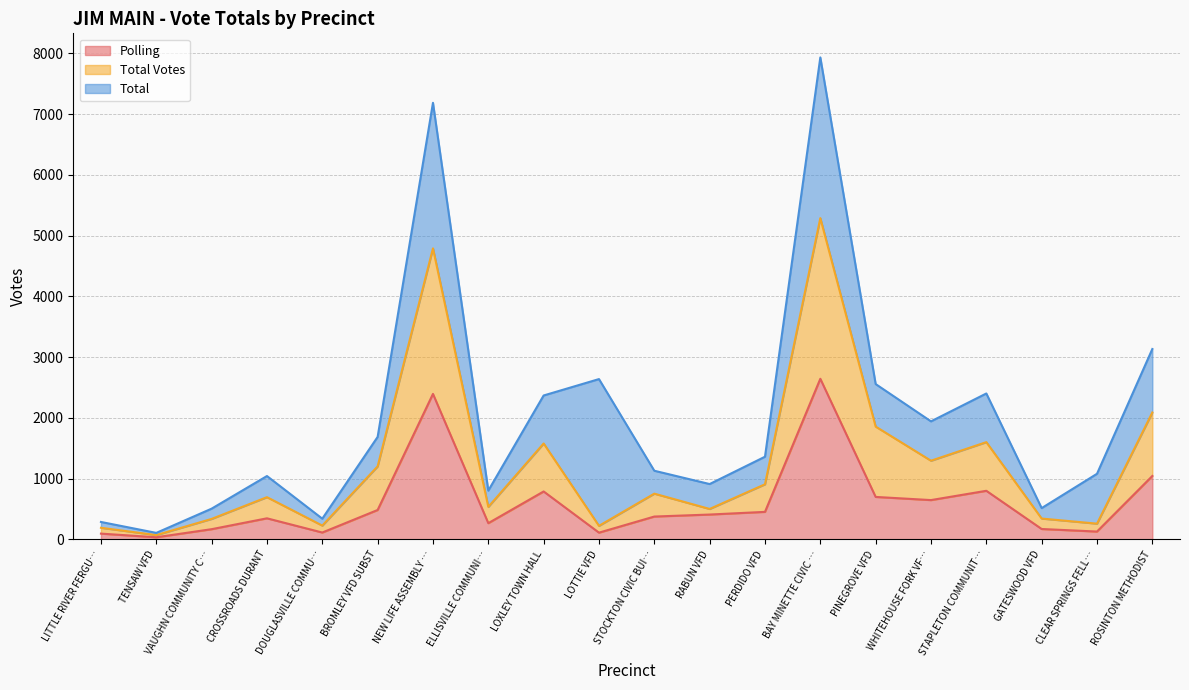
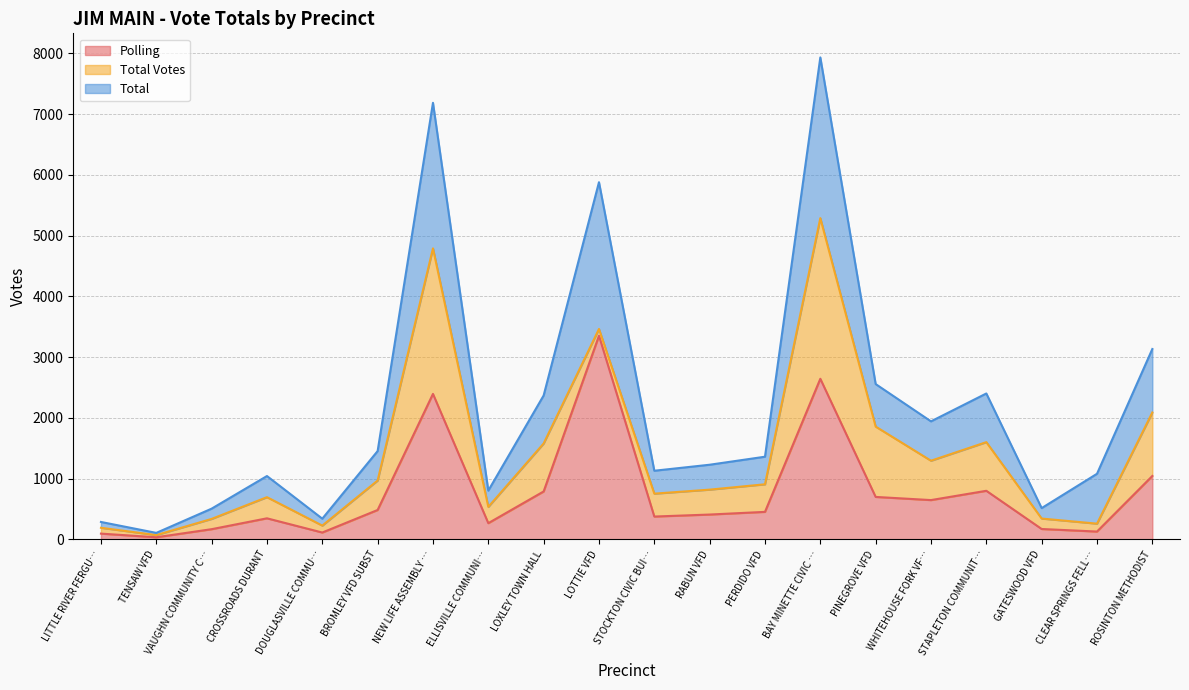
  {
    "Polling": {
      "LITTLE RIVER FERGU…": 100,
      "VAUGHN COMMUNITY C…": 200,
      "CROSSROADS DURANT": 300,
      "DOUGLASVILLE COMMU…": 100,
      "BROMLEY VFD SUBST": 500,
      "NEW LIFE ASSEMBLY …": 2400,
      "ELLISVILLE COMMUNI…": 300,
      "LOXLEY TOWN HALL": 800,
-     "LOTTIE VFD": 100,
+     "LOTTIE VFD": 3400,
      "STOCKTON CIVIC BUI…": 400,
      "RABUN VFD": 400,
      "PERDIDO VFD": 500,
      "BAY MINETTE CIVIC …": 2600,
      "PINEGROVE VFD": 700,
      "WHITEHOUSE FORK VF…": 600,
      "STAPLETON COMMUNIT…": 800,
      "GATESWOOD VFD": 200,
      "CLEAR SPRINGS FELL…": 100,
      "ROSINTON METHODIST": 1000
    },
    "Total Votes": {
      "LITTLE RIVER FERGU…": 100,
      "VAUGHN COMMUNITY C…": 200,
      "CROSSROADS DURANT": 300,
      "DOUGLASVILLE COMMU…": 100,
-     "BROMLEY VFD SUBST": 700,
+     "BROMLEY VFD SUBST": 500,
      "NEW LIFE ASSEMBLY …": 2400,
      "ELLISVILLE COMMUNI…": 300,
      "LOXLEY TOWN HALL": 800,
      "LOTTIE VFD": 100,
      "STOCKTON CIVIC BUI…": 400,
-     "RABUN VFD": 100,
+     "RABUN VFD": 400,
      "PERDIDO VFD": 500,
      "BAY MINETTE CIVIC …": 2600,
      "PINEGROVE VFD": 1200,
      "WHITEHOUSE FORK VF…": 600,
      "STAPLETON COMMUNIT…": 800,
      "GATESWOOD VFD": 200,
      "CLEAR SPRINGS FELL…": 100,
      "ROSINTON METHODIST": 1000
    },
    "Total": {
      "LITTLE RIVER FERGU…": 100,
      "VAUGHN COMMUNITY C…": 200,
      "CROSSROADS DURANT": 300,
      "DOUGLASVILLE COMMU…": 100,
      "BROMLEY VFD SUBST": 500,
      "NEW LIFE ASSEMBLY …": 2400,
      "ELLISVILLE COMMUNI…": 300,
      "LOXLEY TOWN HALL": 800,
      "LOTTIE VFD": 2400,
      "STOCKTON CIVIC BUI…": 400,
      "RABUN VFD": 400,
      "PERDIDO VFD": 500,
      "BAY MINETTE CIVIC …": 2600,
      "PINEGROVE VFD": 700,
      "WHITEHOUSE FORK VF…": 600,
      "STAPLETON COMMUNIT…": 800,
      "GATESWOOD VFD": 200,
      "CLEAR SPRINGS FELL…": 800,
      "ROSINTON METHODIST": 1000
    }
  }
